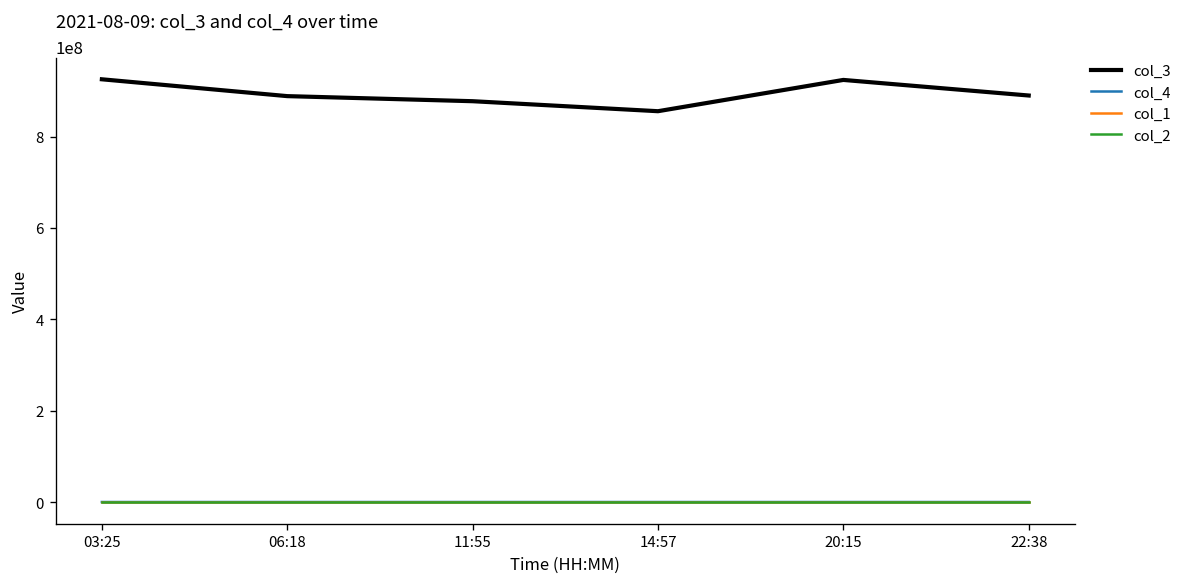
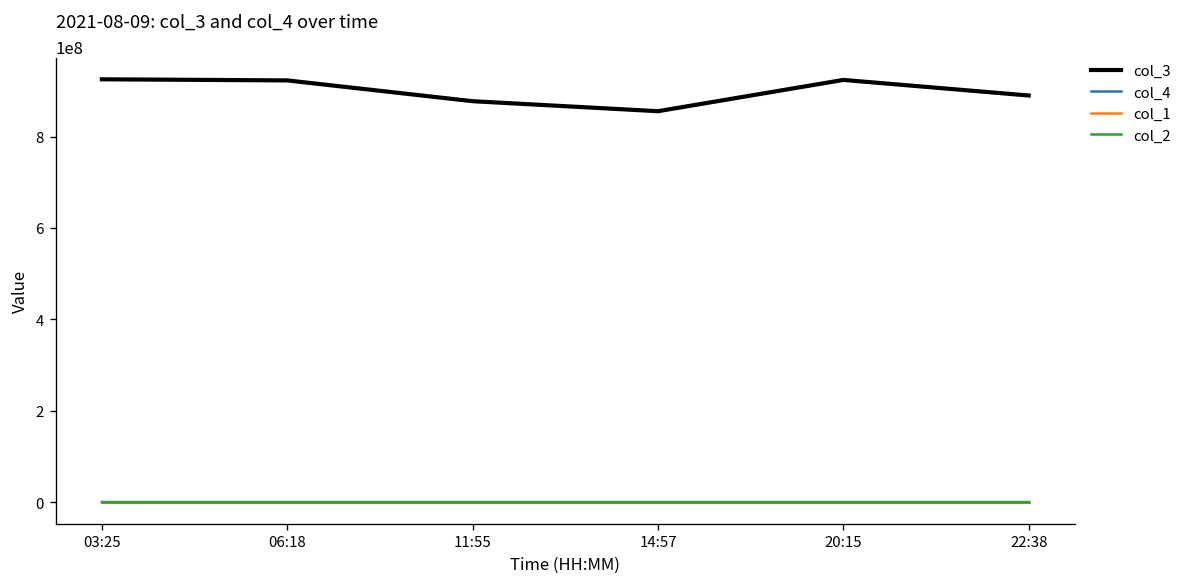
  {
    "col_3": {
      "03:25": 930000000,
-     "06:18": 890000000,
+     "06:18": 920000000,
      "11:55": 880000000,
      "14:57": 860000000,
      "20:15": 920000000,
      "22:38": 890000000
    }
  }
